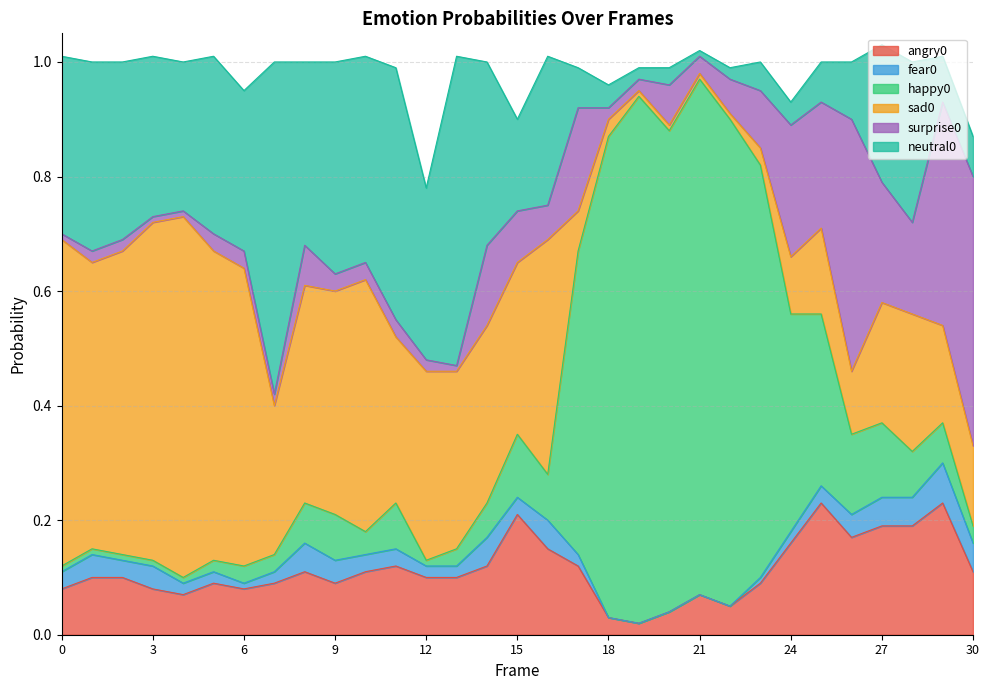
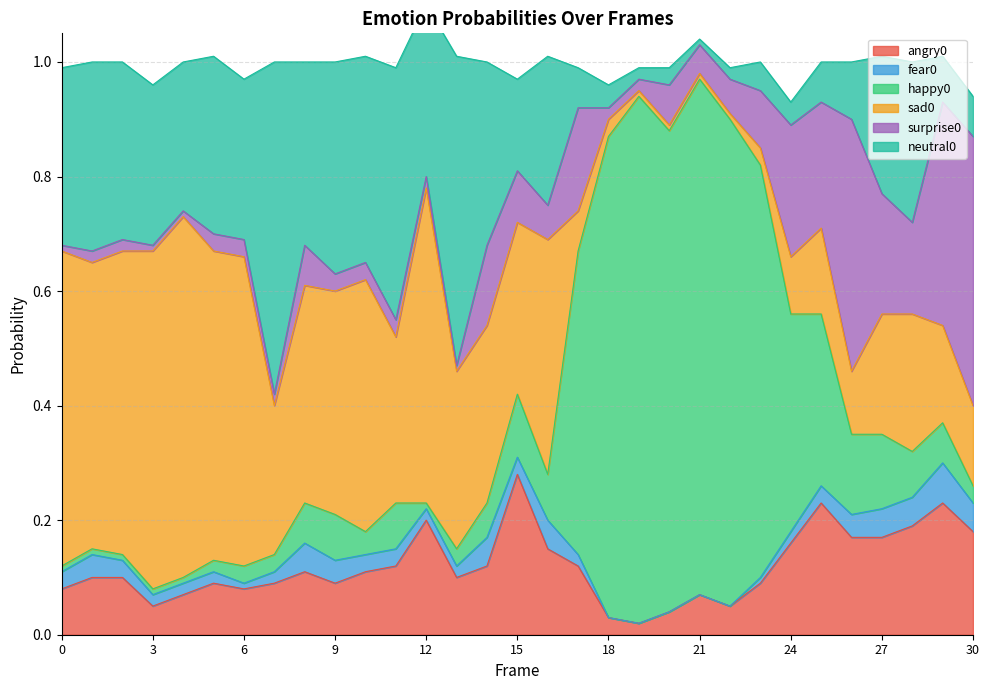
  {
    "angry0": {
      "0": 0.08,
-     "3": 0.08,
+     "3": 0.05,
      "6": 0.08,
      "9": 0.09,
-     "12": 0.1,
-     "15": 0.21,
+     "12": 0.2,
+     "15": 0.28,
      "24": 0.16,
-     "27": 0.19,
-     "30": 0.11
+     "27": 0.17,
+     "30": 0.18
    },
    "fear0": {
      "0": 0.11,
-     "3": 0.04,
+     "3": 0.02,
      "6": 0.09,
      "9": 0.13,
      "24": 0.18
    },
    "sad0": {
-     "0": 0.57,
+     "0": 0.55,
      "3": 0.59,
-     "6": 0.52,
+     "6": 0.54,
      "9": 0.39,
-     "12": 0.33,
+     "12": 0.55,
      "15": 0.30,
      "18": 0.03,
      "21": 0.01,
      "24": 0.10,
      "27": 0.21,
      "30": 0.14
    },
    "surprise0": {
      "0": 0.01,
      "3": 0.01,
      "6": 0.03,
      "9": 0.03,
      "12": 0.02,
      "15": 0.09,
      "18": 0.02,
-     "21": 0.03,
+     "21": 0.05,
      "24": 0.23,
      "27": 0.21,
      "30": 0.47
    }
  }
